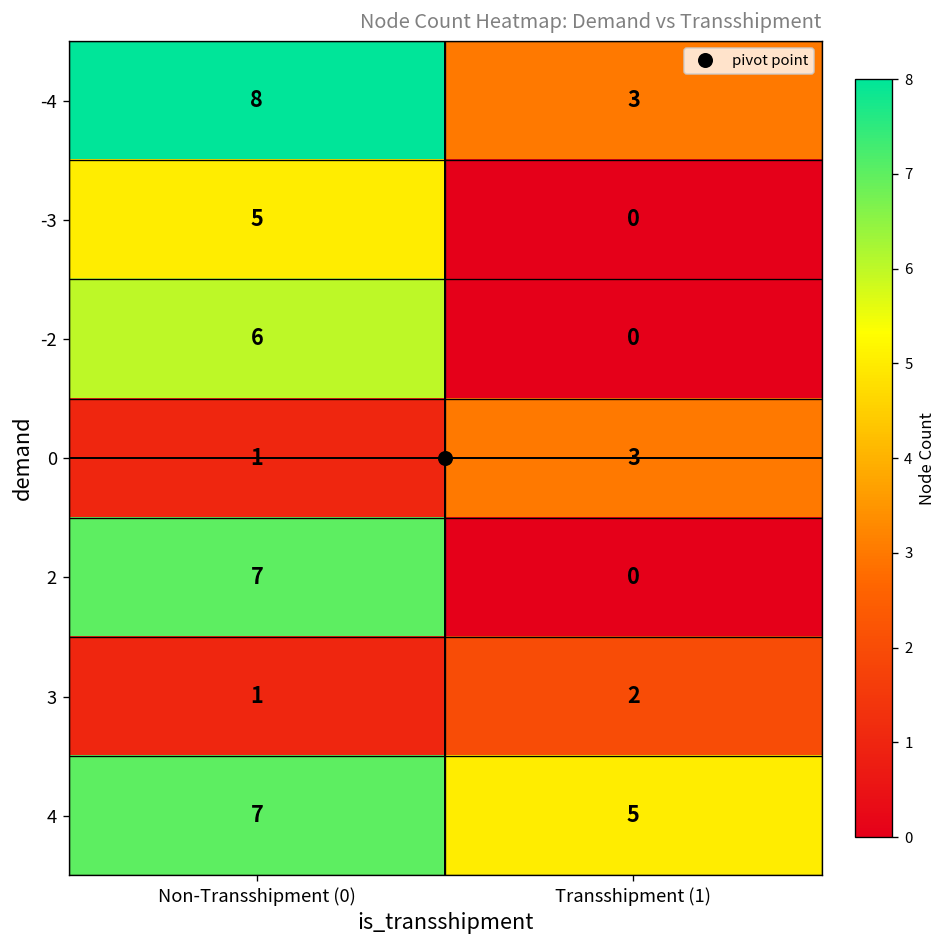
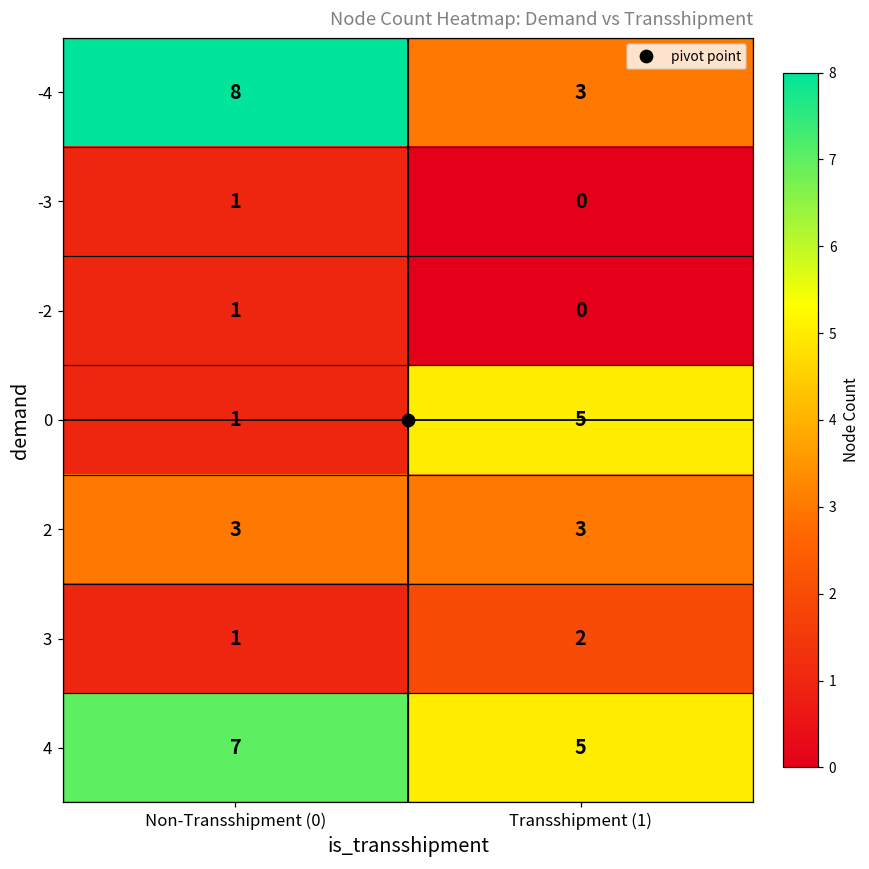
  {
    "-4": {
      "Non-Transshipment (0)": 8,
      "Transshipment (1)": 3
    },
    "-3": {
-     "Non-Transshipment (0)": 5,
+     "Non-Transshipment (0)": 1,
      "Transshipment (1)": 0
    },
    "-2": {
-     "Non-Transshipment (0)": 6,
+     "Non-Transshipment (0)": 1,
      "Transshipment (1)": 0
    },
    "0": {
      "Non-Transshipment (0)": 1,
-     "Transshipment (1)": 3
+     "Transshipment (1)": 5
    },
    "2": {
-     "Non-Transshipment (0)": 7,
-     "Transshipment (1)": 0
+     "Non-Transshipment (0)": 3,
+     "Transshipment (1)": 3
    },
    "3": {
      "Non-Transshipment (0)": 1,
      "Transshipment (1)": 2
    },
    "4": {
      "Non-Transshipment (0)": 7,
      "Transshipment (1)": 5
    }
  }
